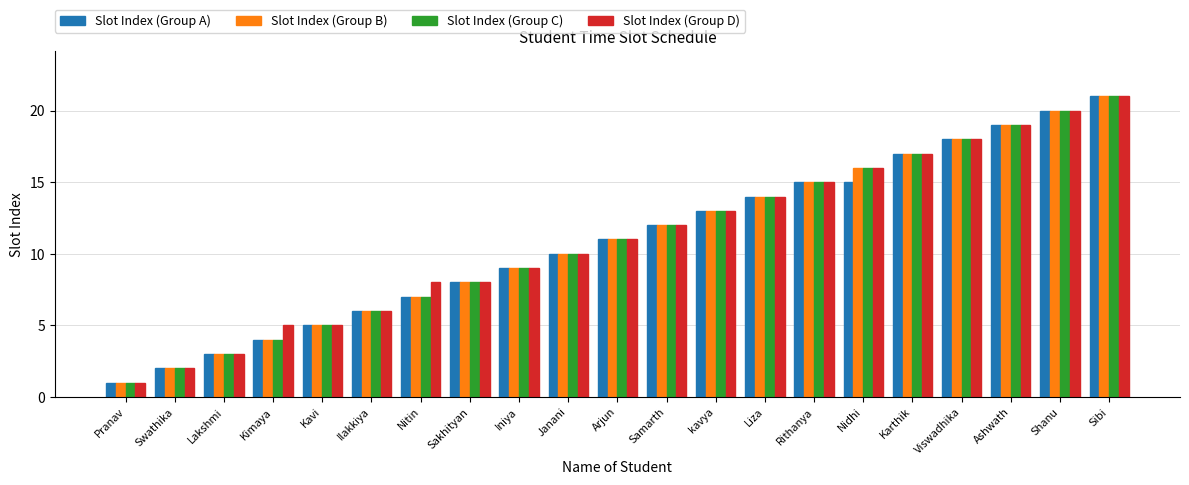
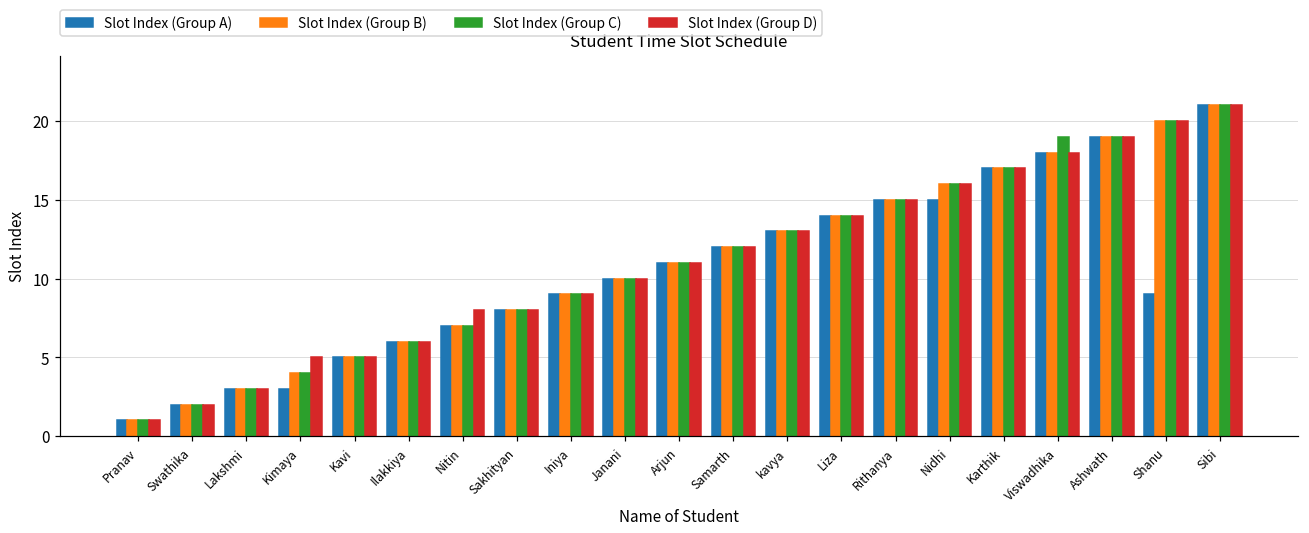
  {
    "Slot Index (Group A)": {
      "Pranav": 1,
      "Swathika": 2,
      "Lakshmi": 3,
-     "Kimaya": 4,
+     "Kimaya": 3,
      "Kavi": 5,
      "Ilakkiya": 6,
      "Nitin": 7,
      "Sakhityan": 8,
      "Iniya": 9,
      "Janani": 10,
      "Arjun": 11,
      "Samarth": 12,
      "kavya": 13,
      "Liza": 14,
      "Rithanya": 15,
      "Nidhi": 15,
      "Karthik": 17,
      "Viswadhika": 18,
      "Ashwath": 19,
-     "Shanu": 20,
+     "Shanu": 9,
      "Sibi": 21
    },
    "Slot Index (Group B)": {
      "Pranav": 1,
      "Swathika": 2,
      "Lakshmi": 3,
      "Kimaya": 4,
      "Kavi": 5,
      "Ilakkiya": 6,
      "Nitin": 7,
      "Sakhityan": 8,
      "Iniya": 9,
      "Janani": 10,
      "Arjun": 11,
      "Samarth": 12,
      "kavya": 13,
      "Liza": 14,
      "Rithanya": 15,
      "Nidhi": 16,
      "Karthik": 17,
      "Viswadhika": 18,
      "Ashwath": 19,
      "Shanu": 20,
      "Sibi": 21
    },
    "Slot Index (Group C)": {
      "Pranav": 1,
      "Swathika": 2,
      "Lakshmi": 3,
      "Kimaya": 4,
      "Kavi": 5,
      "Ilakkiya": 6,
      "Nitin": 7,
      "Sakhityan": 8,
      "Iniya": 9,
      "Janani": 10,
      "Arjun": 11,
      "Samarth": 12,
      "kavya": 13,
      "Liza": 14,
      "Rithanya": 15,
      "Nidhi": 16,
      "Karthik": 17,
-     "Viswadhika": 18,
+     "Viswadhika": 19,
      "Ashwath": 19,
      "Shanu": 20,
      "Sibi": 21
    },
    "Slot Index (Group D)": {
      "Pranav": 1,
      "Swathika": 2,
      "Lakshmi": 3,
      "Kimaya": 5,
      "Kavi": 5,
      "Ilakkiya": 6,
      "Nitin": 8,
      "Sakhityan": 8,
      "Iniya": 9,
      "Janani": 10,
      "Arjun": 11,
      "Samarth": 12,
      "kavya": 13,
      "Liza": 14,
      "Rithanya": 15,
      "Nidhi": 16,
      "Karthik": 17,
      "Viswadhika": 18,
      "Ashwath": 19,
      "Shanu": 20,
      "Sibi": 21
    }
  }
